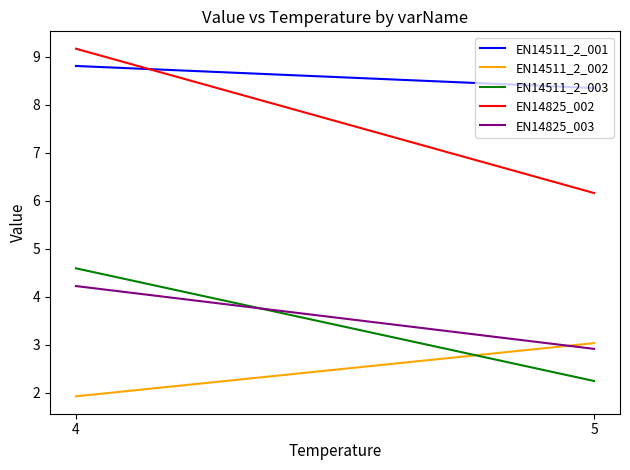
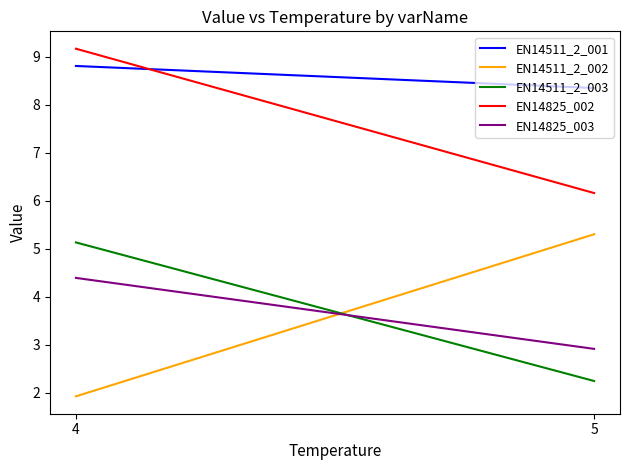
  {
    "EN14511_2_001": {
      "4": 8.8
    },
    "EN14511_2_002": {
      "4": 1.9,
-     "5": 3.0
+     "5": 5.3
    },
    "EN14511_2_003": {
-     "4": 4.6,
+     "4": 5.1,
      "5": 2.2
    },
    "EN14825_002": {
      "4": 9.2,
      "5": 6.2
    },
    "EN14825_003": {
-     "4": 4.2,
+     "4": 4.4,
      "5": 2.9
    }
  }
